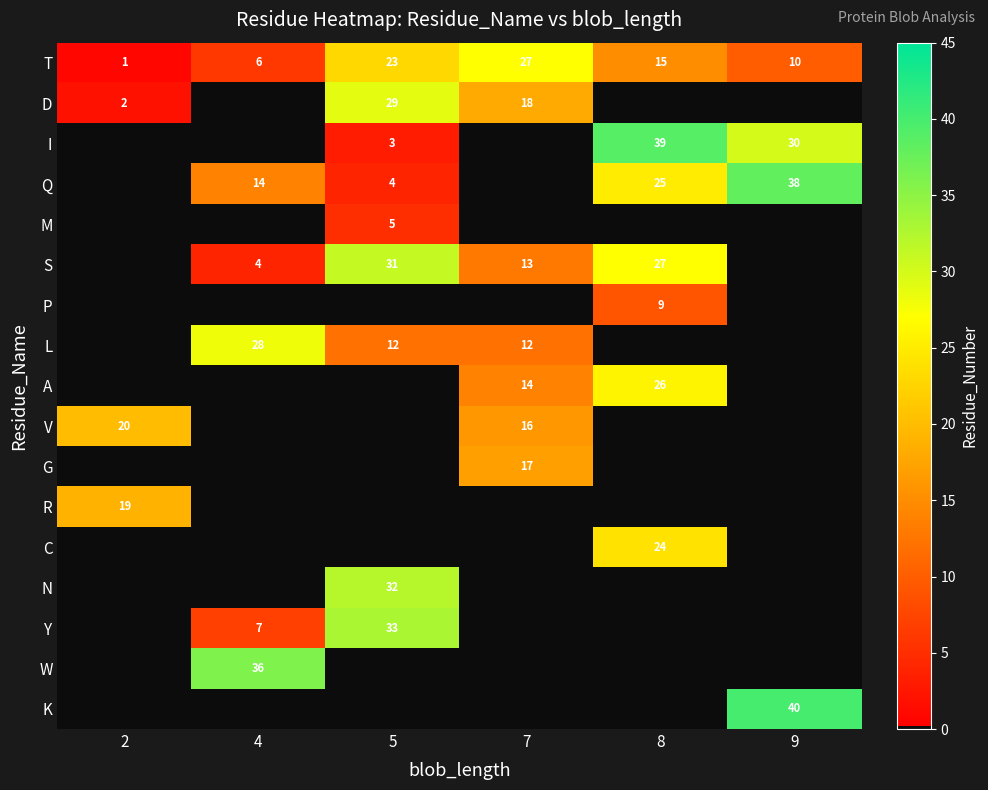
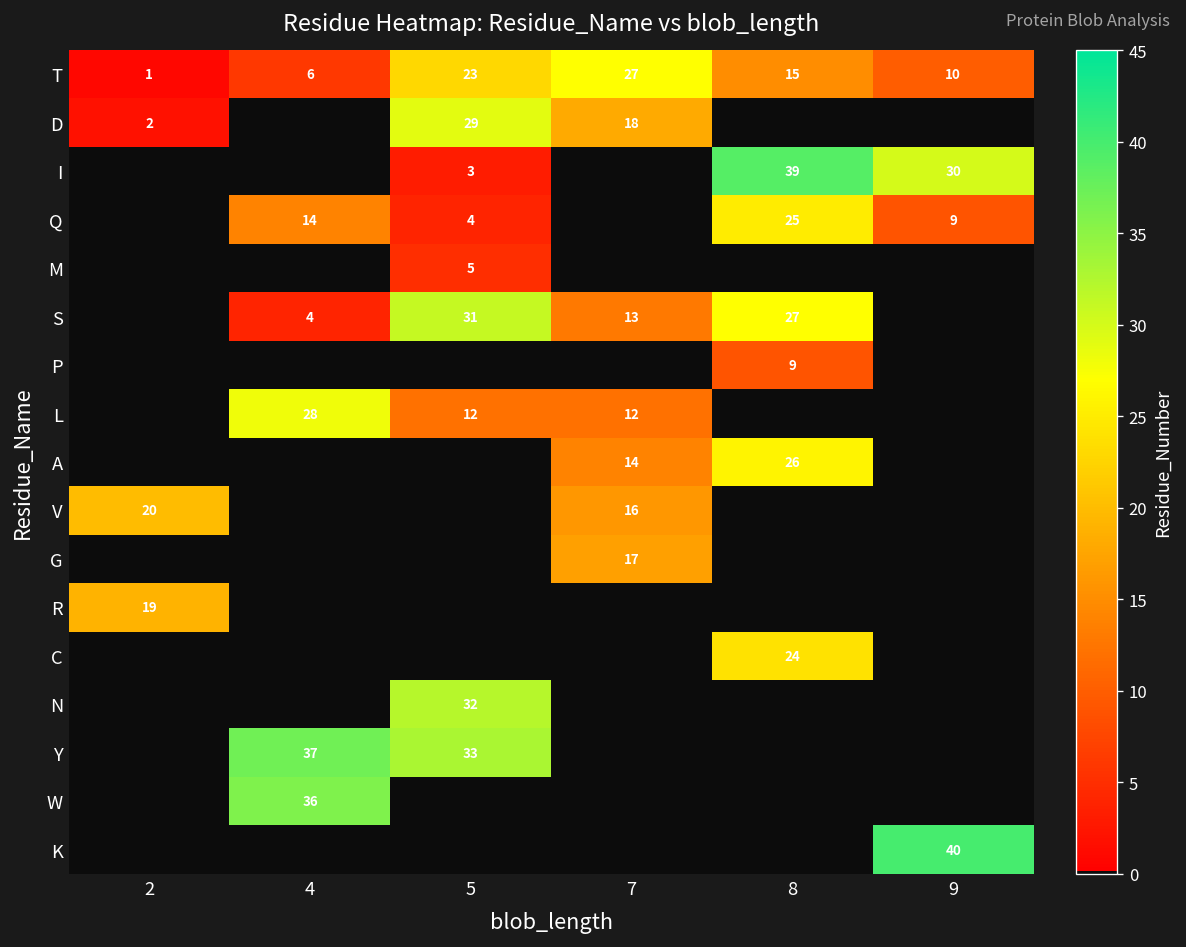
  {
    "T": {
      "2": 1,
      "4": 6,
      "5": 23,
      "7": 27,
      "8": 15,
      "9": 10
    },
    "D": {
      "2": 2,
      "5": 29,
      "7": 18
    },
    "I": {
      "5": 3,
      "8": 39,
      "9": 30
    },
    "Q": {
      "4": 14,
      "5": 4,
      "8": 25,
-     "9": 38
+     "9": 9
    },
    "M": {
      "5": 5
    },
    "S": {
      "4": 4,
      "5": 31,
      "7": 13,
      "8": 27
    },
    "P": {
      "8": 9
    },
    "L": {
      "4": 28,
      "5": 12,
      "7": 12
    },
    "A": {
      "7": 14,
      "8": 26
    },
    "V": {
      "2": 20,
      "7": 16
    },
    "G": {
      "7": 17
    },
    "R": {
      "2": 19
    },
    "C": {
      "8": 24
    },
    "N": {
      "5": 32
    },
    "Y": {
-     "4": 7,
+     "4": 37,
      "5": 33
    },
    "W": {
      "4": 36
    },
    "K": {
      "9": 40
    }
  }
